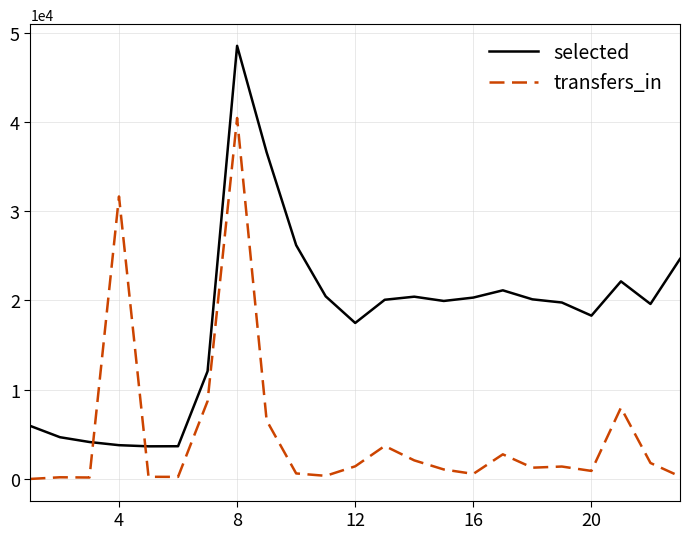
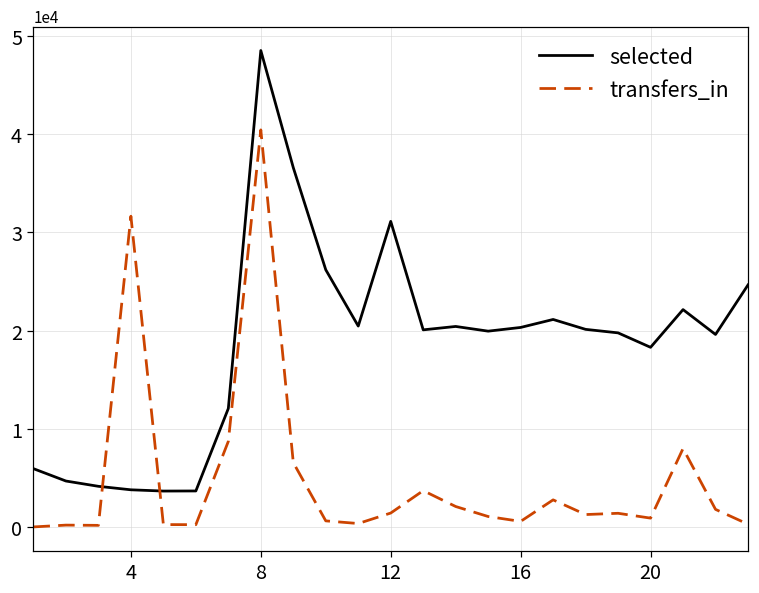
  {
    "selected": {
      "4": 4000,
      "8": 49000,
-     "12": 17000,
+     "12": 31000,
      "16": 20000,
      "20": 18000
    },
    "transfers_in": {
      "4": 32000,
      "8": 40000,
      "12": 1000,
      "16": 1000,
      "20": 1000
    }
  }
